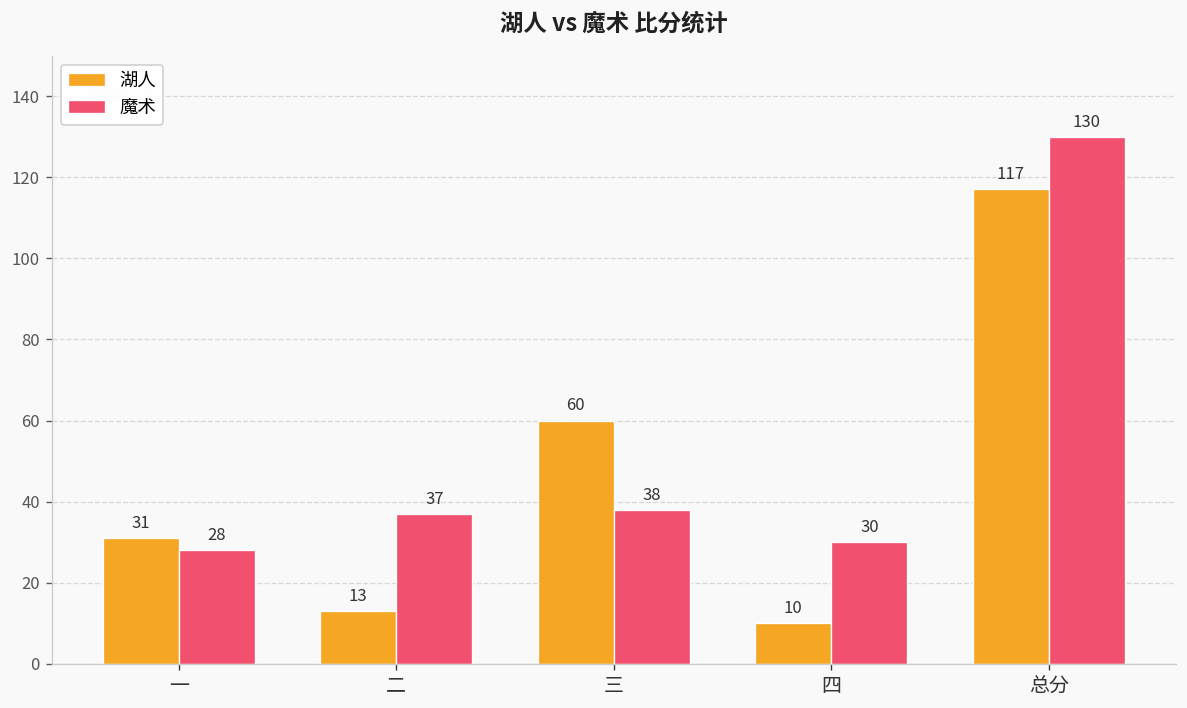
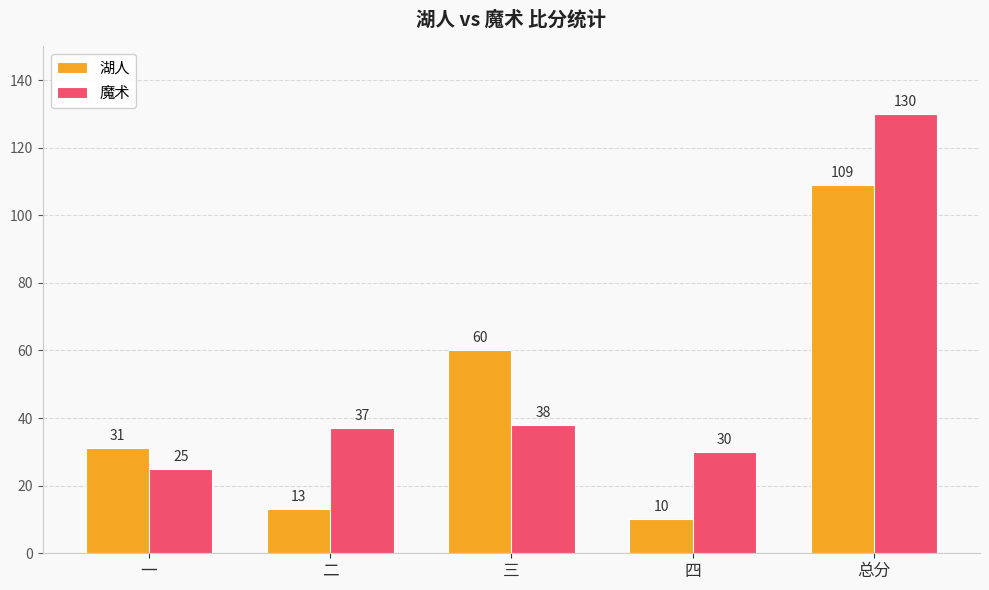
  {
    "湖人": {
      "一": 31,
      "二": 13,
      "三": 60,
      "四": 10,
-     "总分": 117
+     "总分": 109
    },
    "魔术": {
-     "一": 28,
+     "一": 25,
      "二": 37,
      "三": 38,
      "四": 30,
      "总分": 130
    }
  }
